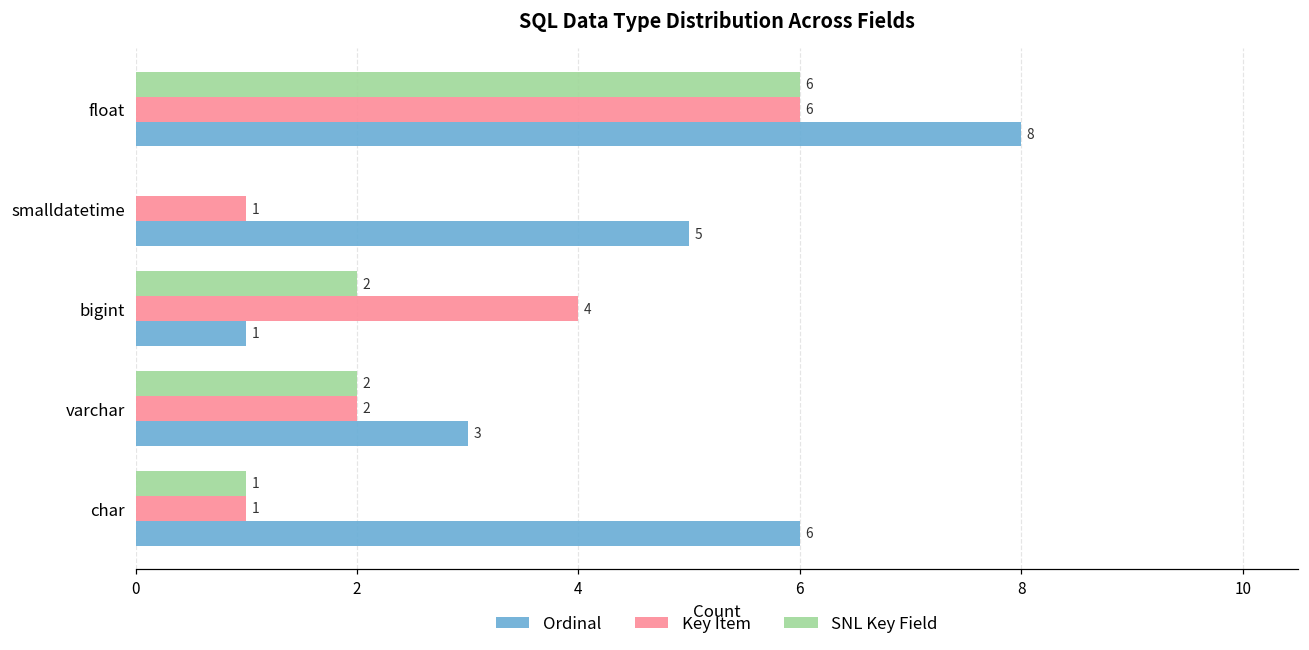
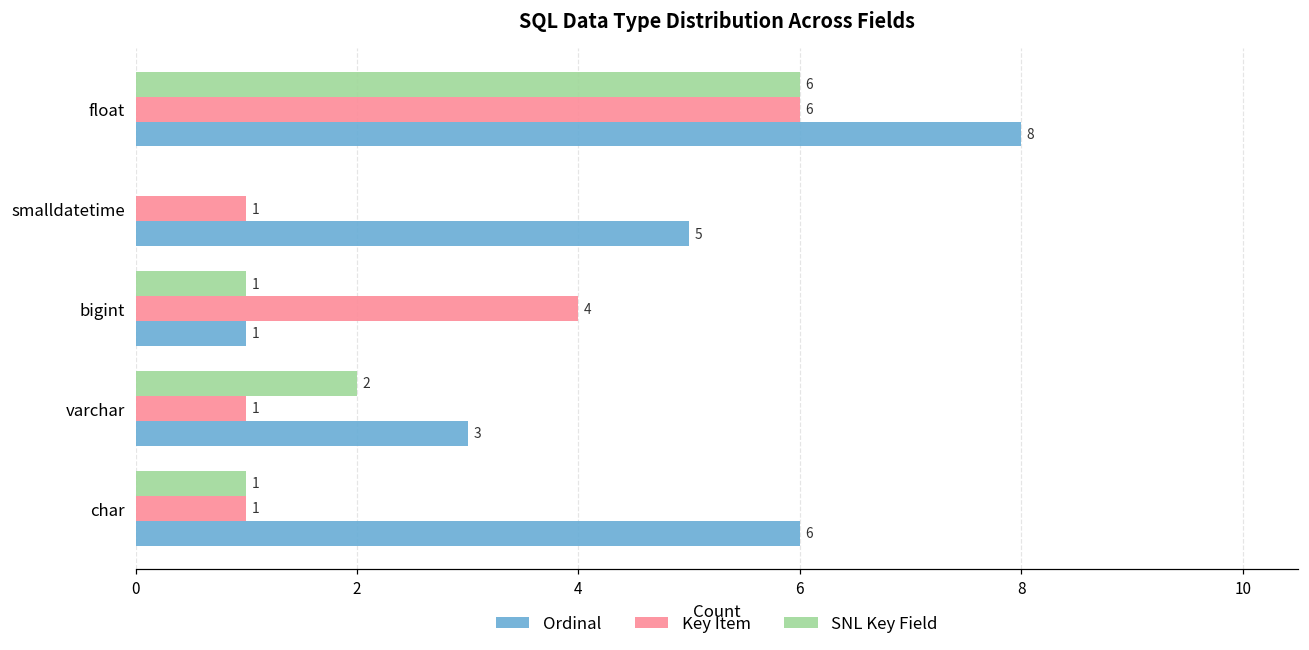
  {
    "Ordinal": {
      "float": 8,
      "smalldatetime": 5,
      "bigint": 1,
      "varchar": 3,
      "char": 6
    },
    "Key Item": {
      "float": 6,
      "smalldatetime": 1,
      "bigint": 4,
-     "varchar": 2,
+     "varchar": 1,
      "char": 1
    },
    "SNL Key Field": {
      "float": 6,
-     "bigint": 2,
+     "bigint": 1,
      "varchar": 2,
      "char": 1
    }
  }
